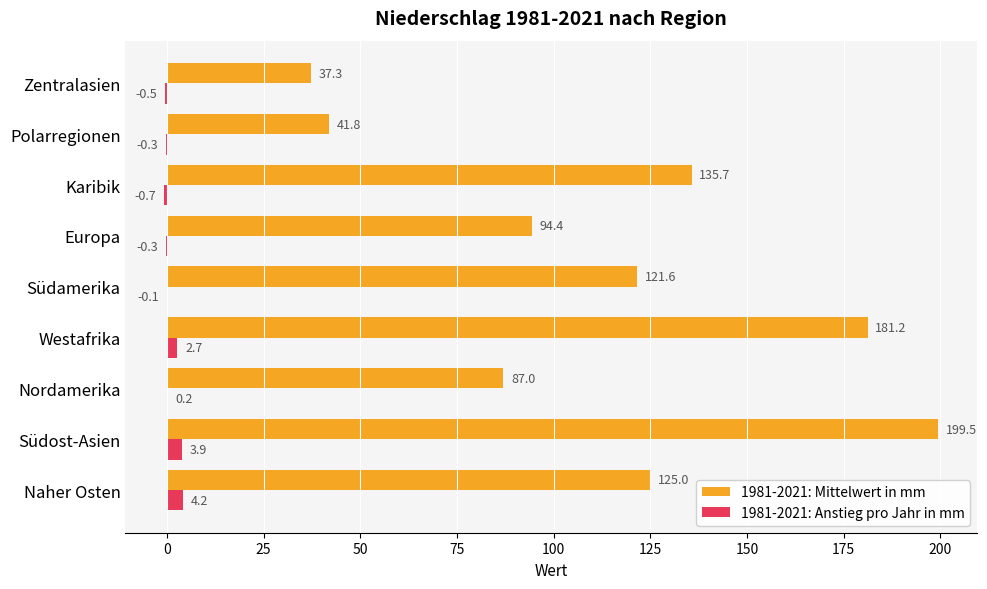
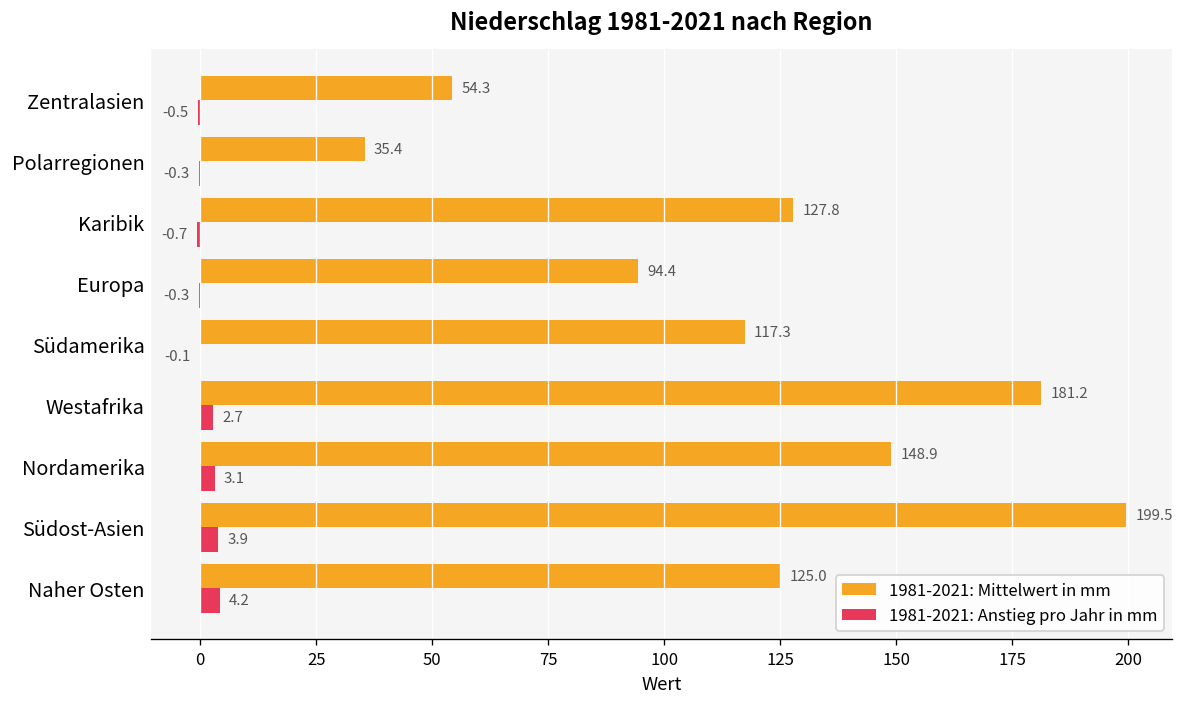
  {
    "1981-2021: Mittelwert in mm": {
-     "Zentralasien": 37.3,
-     "Polarregionen": 41.8,
-     "Karibik": 135.7,
+     "Zentralasien": 54.3,
+     "Polarregionen": 35.4,
+     "Karibik": 127.8,
      "Europa": 94.4,
-     "Südamerika": 121.6,
+     "Südamerika": 117.3,
      "Westafrika": 181.2,
-     "Nordamerika": 87.0,
+     "Nordamerika": 148.9,
      "Südost-Asien": 199.5,
      "Naher Osten": 125.0
    },
    "1981-2021: Anstieg pro Jahr in mm": {
      "Zentralasien": -0.5,
      "Polarregionen": -0.3,
      "Karibik": -0.7,
      "Europa": -0.3,
      "Südamerika": -0.1,
      "Westafrika": 2.7,
-     "Nordamerika": 0.2,
+     "Nordamerika": 3.1,
      "Südost-Asien": 3.9,
      "Naher Osten": 4.2
    }
  }
